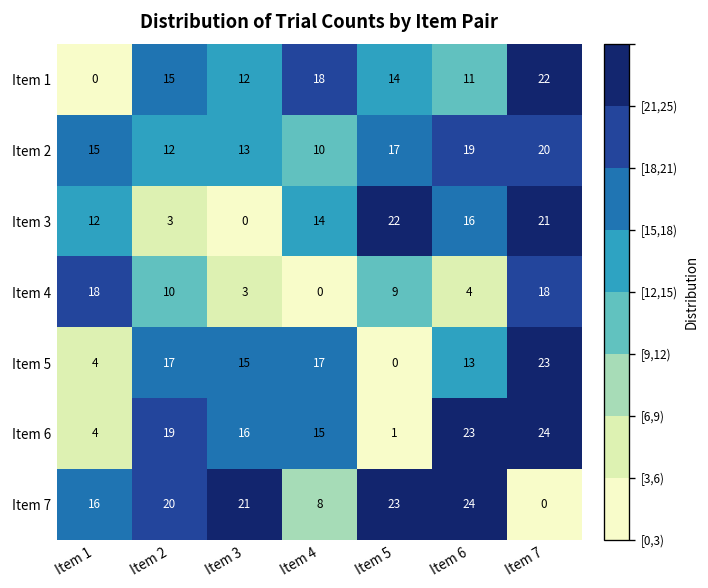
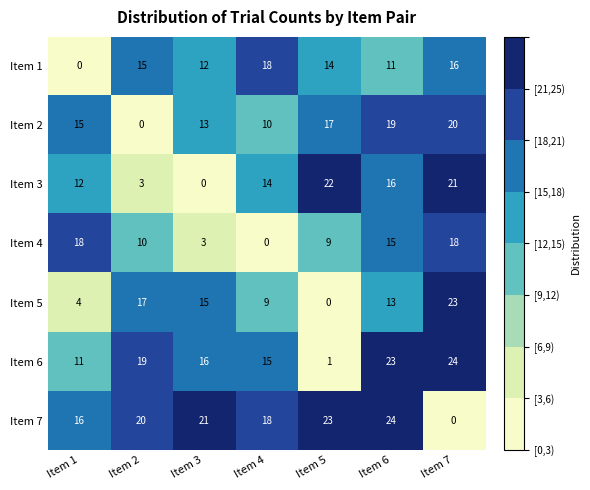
  {
    "Item 1": {
      "Item 1": 0,
      "Item 2": 15,
      "Item 3": 12,
      "Item 4": 18,
      "Item 5": 14,
      "Item 6": 11,
-     "Item 7": 22
+     "Item 7": 16
    },
    "Item 2": {
      "Item 1": 15,
-     "Item 2": 12,
+     "Item 2": 0,
      "Item 3": 13,
      "Item 4": 10,
      "Item 5": 17,
      "Item 6": 19,
      "Item 7": 20
    },
    "Item 3": {
      "Item 1": 12,
      "Item 2": 3,
      "Item 3": 0,
      "Item 4": 14,
      "Item 5": 22,
      "Item 6": 16,
      "Item 7": 21
    },
    "Item 4": {
      "Item 1": 18,
      "Item 2": 10,
      "Item 3": 3,
      "Item 4": 0,
      "Item 5": 9,
-     "Item 6": 4,
+     "Item 6": 15,
      "Item 7": 18
    },
    "Item 5": {
      "Item 1": 4,
      "Item 2": 17,
      "Item 3": 15,
-     "Item 4": 17,
+     "Item 4": 9,
      "Item 5": 0,
      "Item 6": 13,
      "Item 7": 23
    },
    "Item 6": {
-     "Item 1": 4,
+     "Item 1": 11,
      "Item 2": 19,
      "Item 3": 16,
      "Item 4": 15,
      "Item 5": 1,
      "Item 6": 23,
      "Item 7": 24
    },
    "Item 7": {
      "Item 1": 16,
      "Item 2": 20,
      "Item 3": 21,
-     "Item 4": 8,
+     "Item 4": 18,
      "Item 5": 23,
      "Item 6": 24,
      "Item 7": 0
    }
  }
